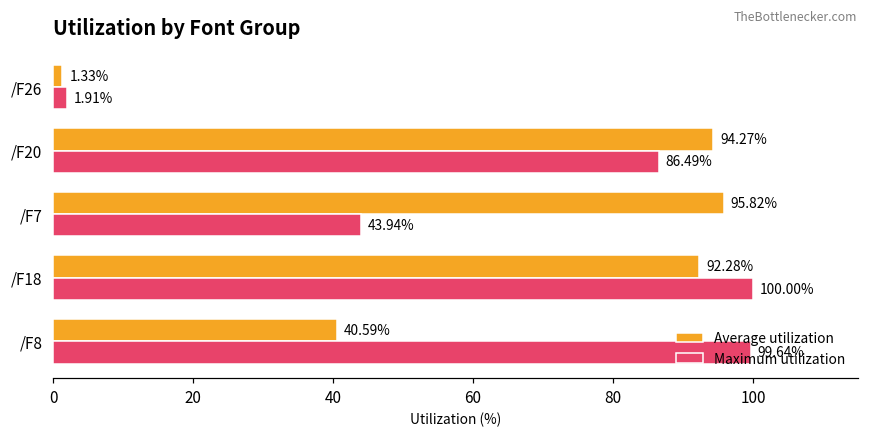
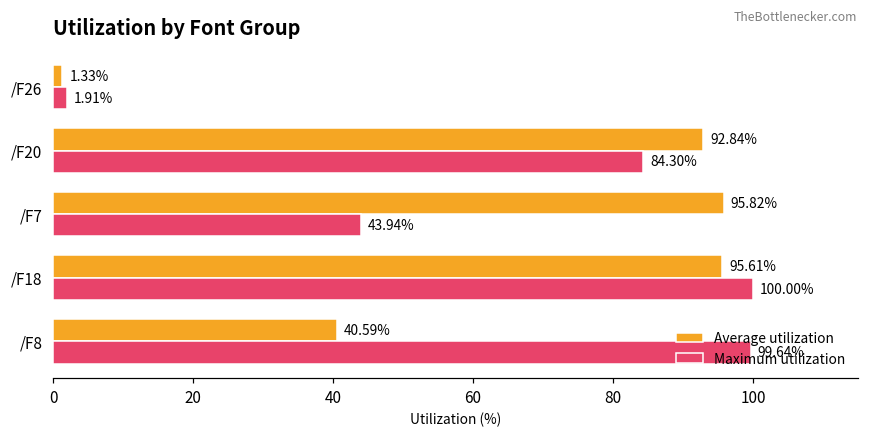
  {
    "Average utilization": {
      "/F26": "1.33%",
-     "/F20": "94.27%",
+     "/F20": "92.84%",
      "/F7": "95.82%",
-     "/F18": "92.28%",
+     "/F18": "95.61%",
      "/F8": "40.59%"
    },
    "Maximum utilization": {
      "/F26": "1.91%",
-     "/F20": "86.49%",
+     "/F20": "84.30%",
      "/F7": "43.94%",
      "/F18": "100.00%",
      "/F8": "99.64%"
    }
  }
